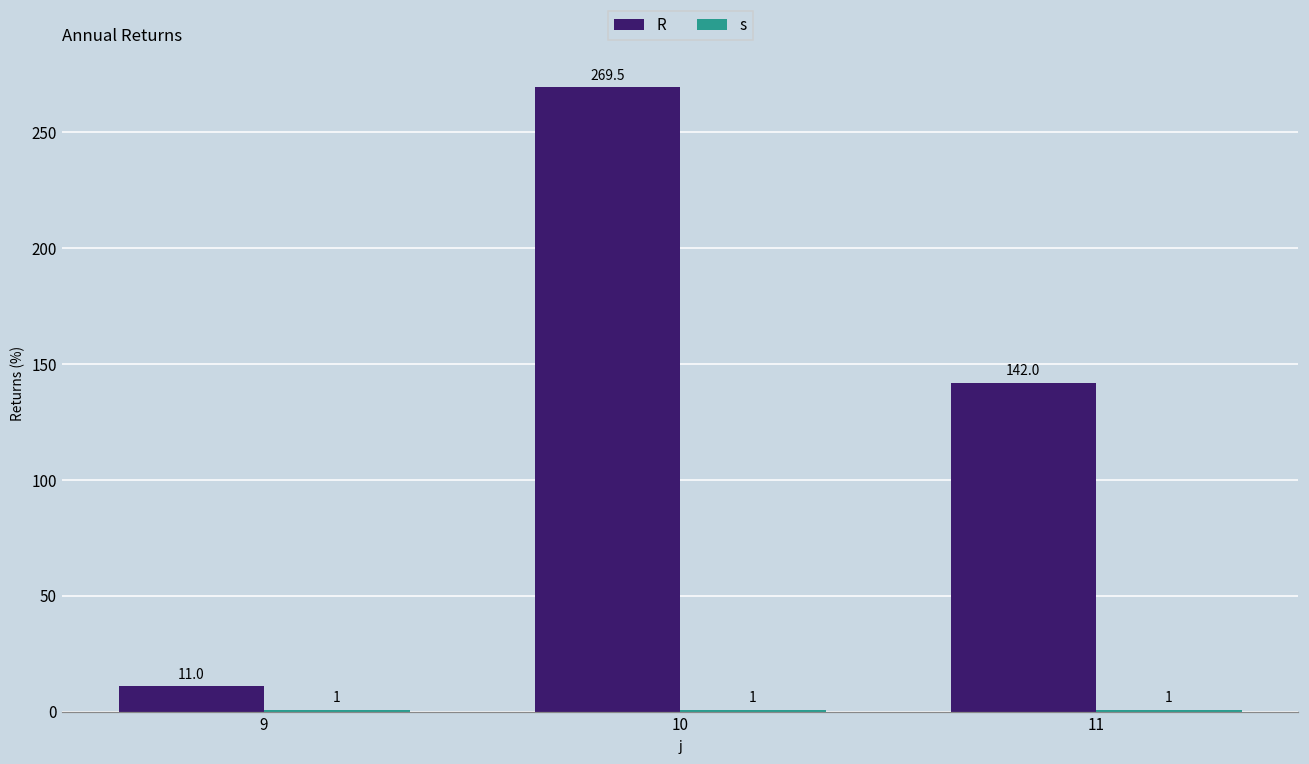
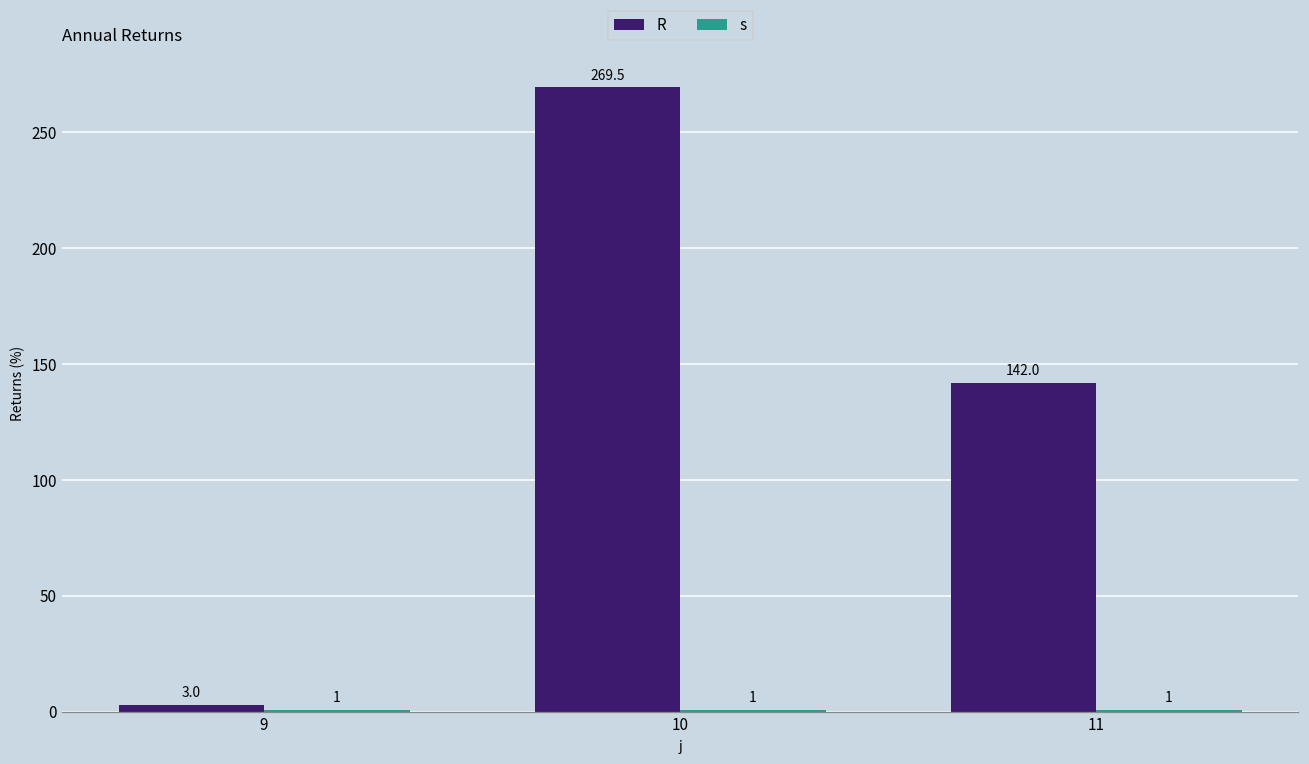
  {
    "R": {
-     "9": 11.0,
+     "9": 3.0,
      "10": 269.5,
      "11": 142.0
    },
    "s": {
      "9": 1,
      "10": 1,
      "11": 1
    }
  }
